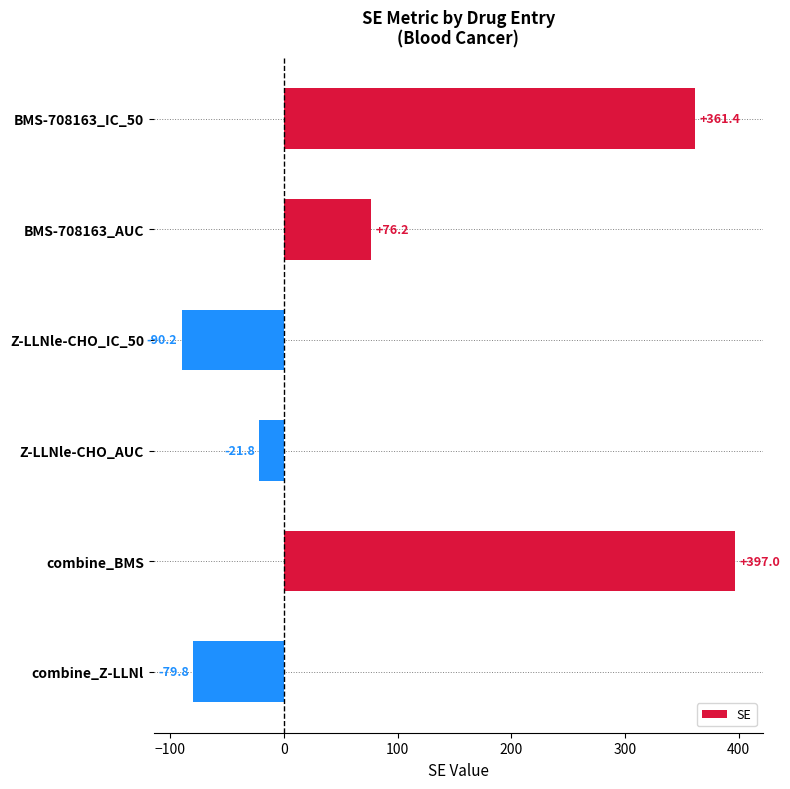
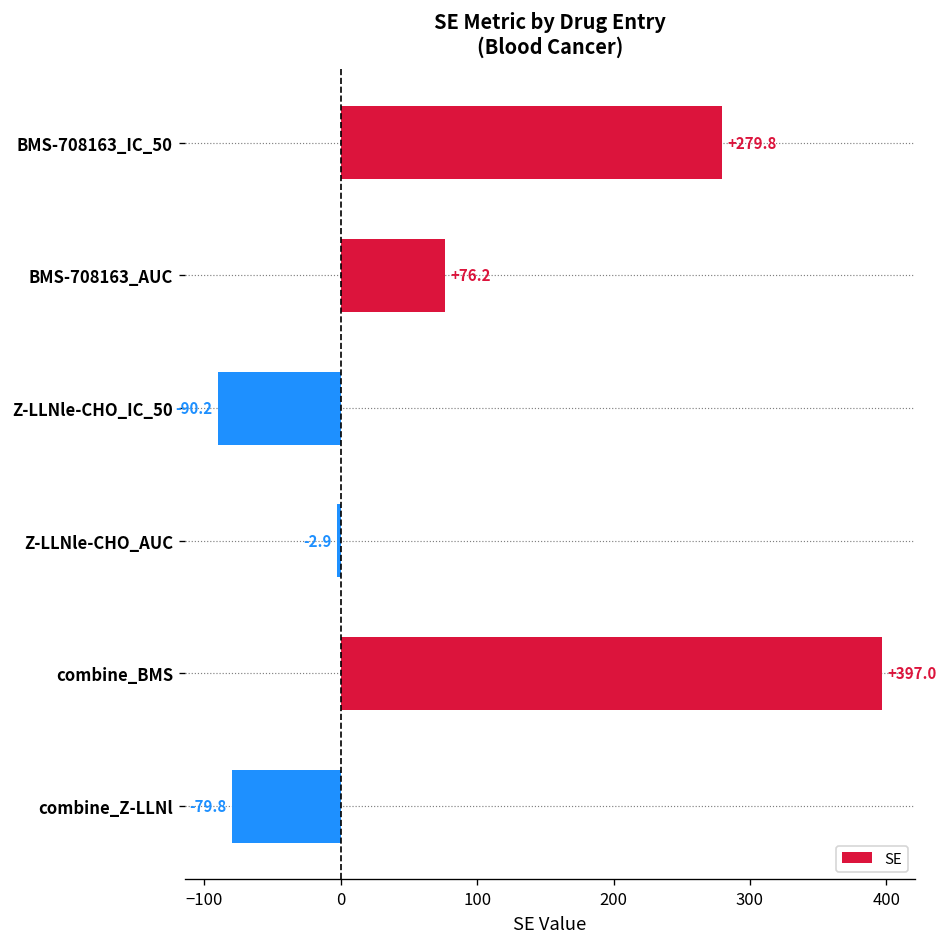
  {
-   "BMS-708163_IC_50": "+361.4",
+   "BMS-708163_IC_50": "+279.8",
    "BMS-708163_AUC": "+76.2",
    "Z-LLNle-CHO_IC_50": "-90.2",
-   "Z-LLNle-CHO_AUC": "-21.8",
+   "Z-LLNle-CHO_AUC": "-2.9",
    "combine_BMS": "+397.0",
    "combine_Z-LLNl": "-79.8"
  }
